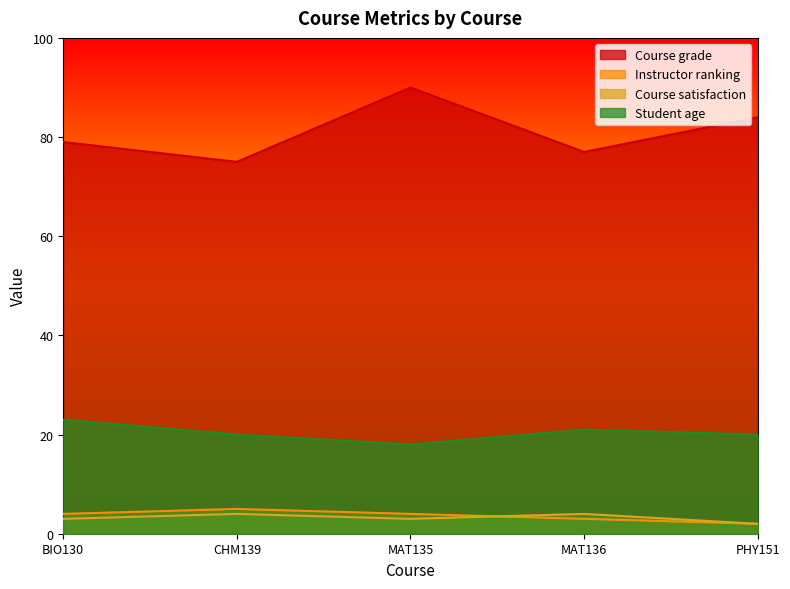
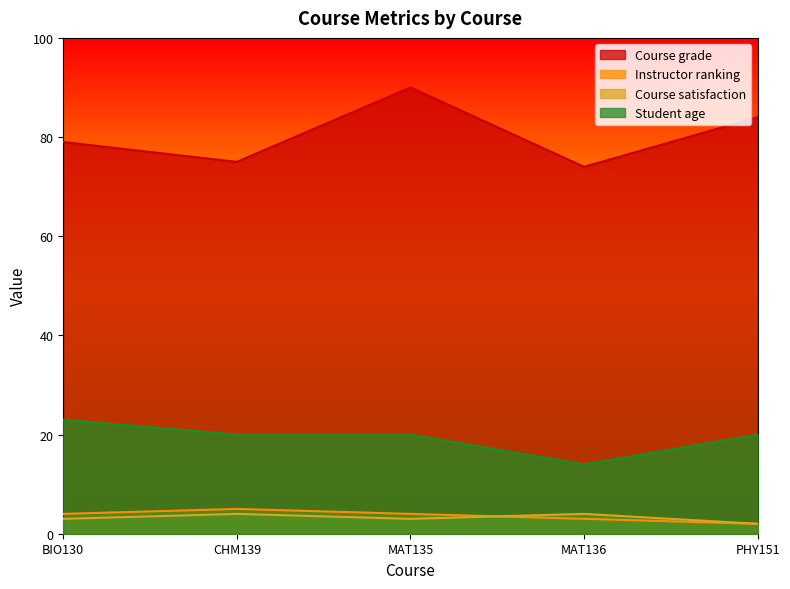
  {
    "Course grade": {
      "BIO130": 79,
      "CHM139": 75,
      "MAT135": 90,
-     "MAT136": 77,
+     "MAT136": 74,
      "PHY151": 84
    },
    "Student age": {
      "BIO130": 23,
      "CHM139": 20,
-     "MAT135": 18,
-     "MAT136": 21,
+     "MAT135": 20,
+     "MAT136": 14,
      "PHY151": 20
    }
  }
